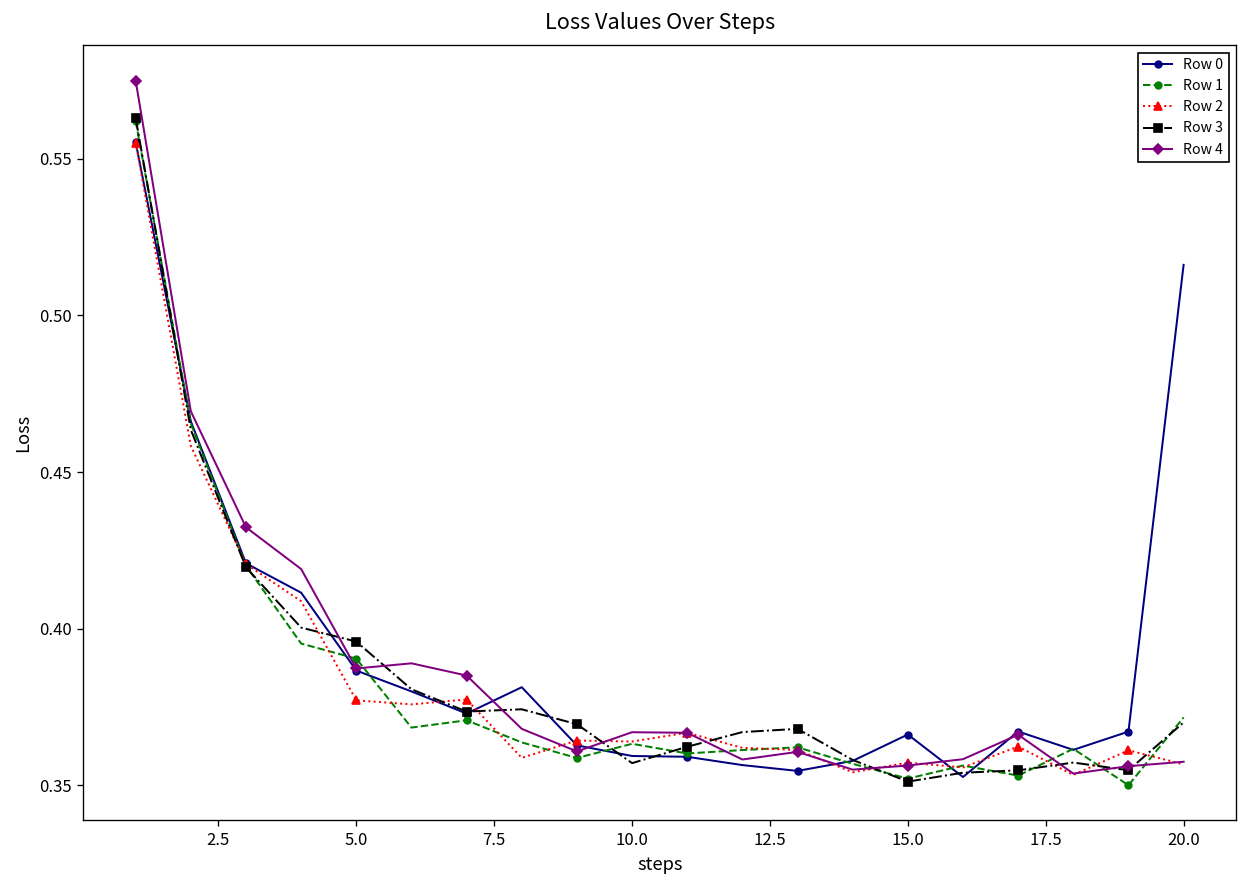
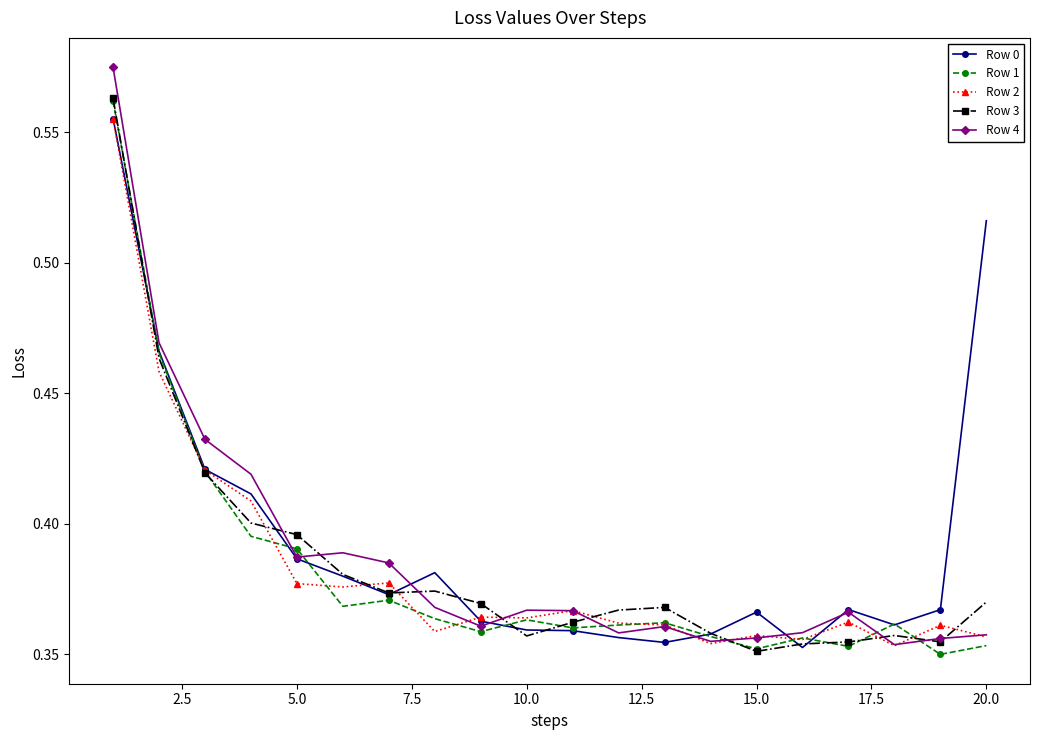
  {
    "Row 0": {
      "10.0": 0.359,
      "15.0": 0.366,
      "20.0": 0.516
    },
    "Row 1": {
      "5.0": 0.390,
-     "20.0": 0.372
+     "20.0": 0.353
    },
    "Row 2": {
      "5.0": 0.377
    },
    "Row 3": {
      "5.0": 0.396,
      "10.0": 0.357,
      "20.0": 0.370
    },
    "Row 4": {
      "10.0": 0.367
    }
  }
